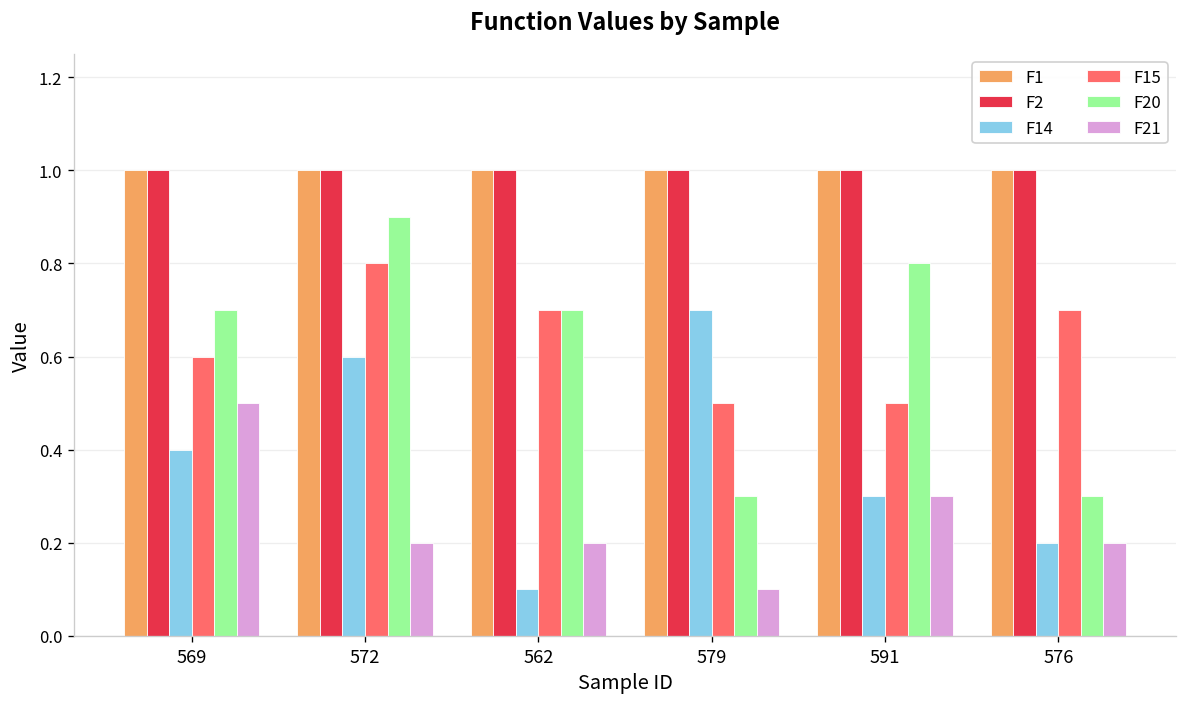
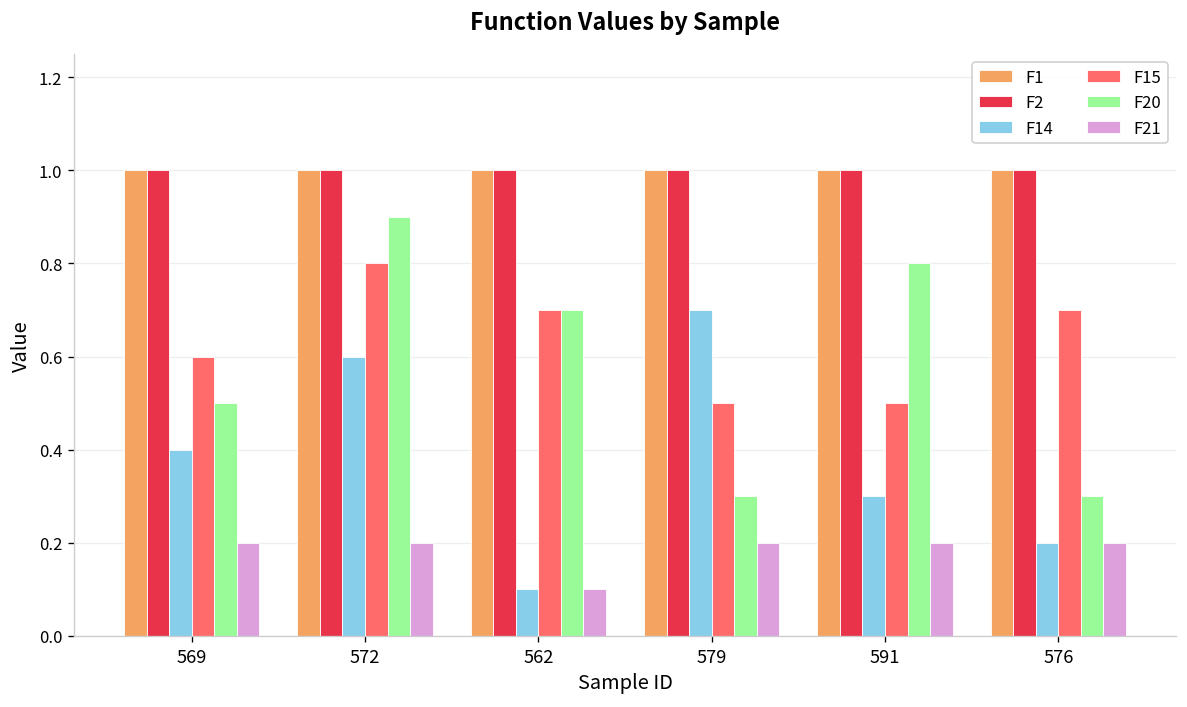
  {
    "F2": {
      "569": 1.0,
      "572": 1.0,
      "562": 1.0,
      "579": 1.0,
      "591": 1.0,
      "576": 1.0
    },
    "F14": {
      "569": 0.4,
      "572": 0.6,
      "562": 0.1,
      "579": 0.7,
      "591": 0.3,
      "576": 0.2
    },
    "F20": {
-     "569": 0.7,
+     "569": 0.5,
      "572": 0.9,
      "562": 0.7,
      "579": 0.3,
      "591": 0.8,
      "576": 0.3
    },
    "F21": {
-     "569": 0.5,
+     "569": 0.2,
      "572": 0.2,
-     "562": 0.2,
-     "579": 0.1,
-     "591": 0.3,
+     "562": 0.1,
+     "579": 0.2,
+     "591": 0.2,
      "576": 0.2
    }
  }
